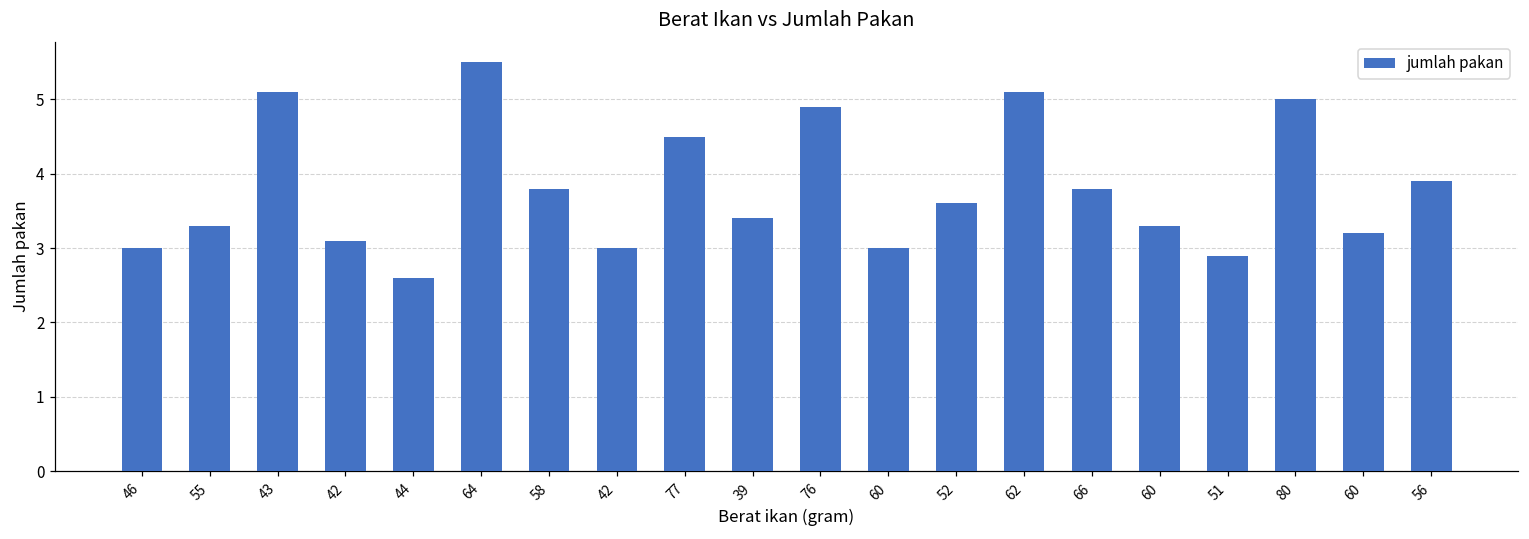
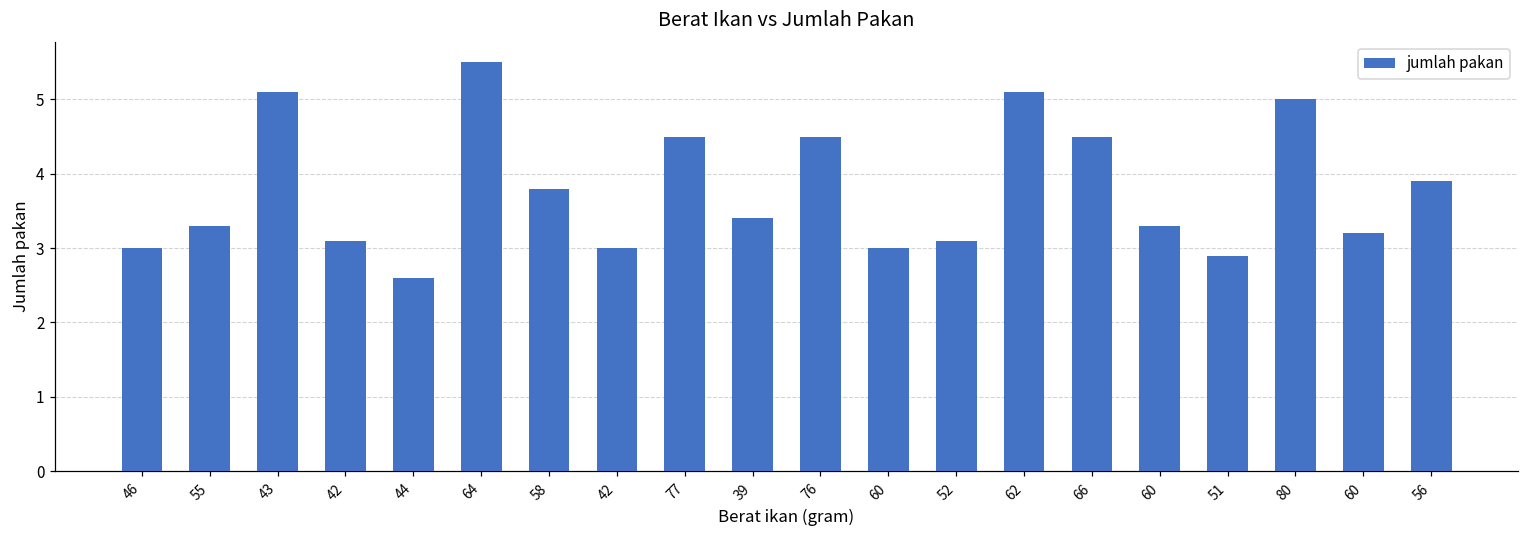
  {
    "46": 3.0,
    "55": 3.3,
    "43": 5.1,
    "44": 2.6,
    "64": 5.5,
    "58": 3.8,
    "77": 4.5,
    "39": 3.4,
-   "76": 4.9,
-   "52": 3.6,
+   "76": 4.5,
+   "52": 3.1,
    "62": 5.1,
-   "66": 3.8,
+   "66": 4.5,
    "51": 2.9,
    "80": 5.0,
    "56": 3.9
  }
